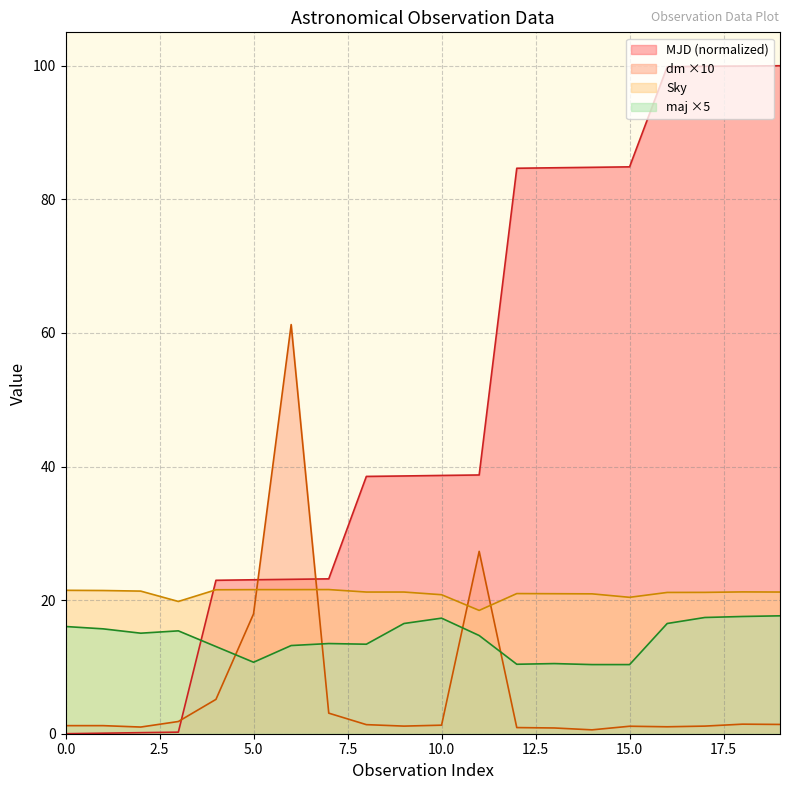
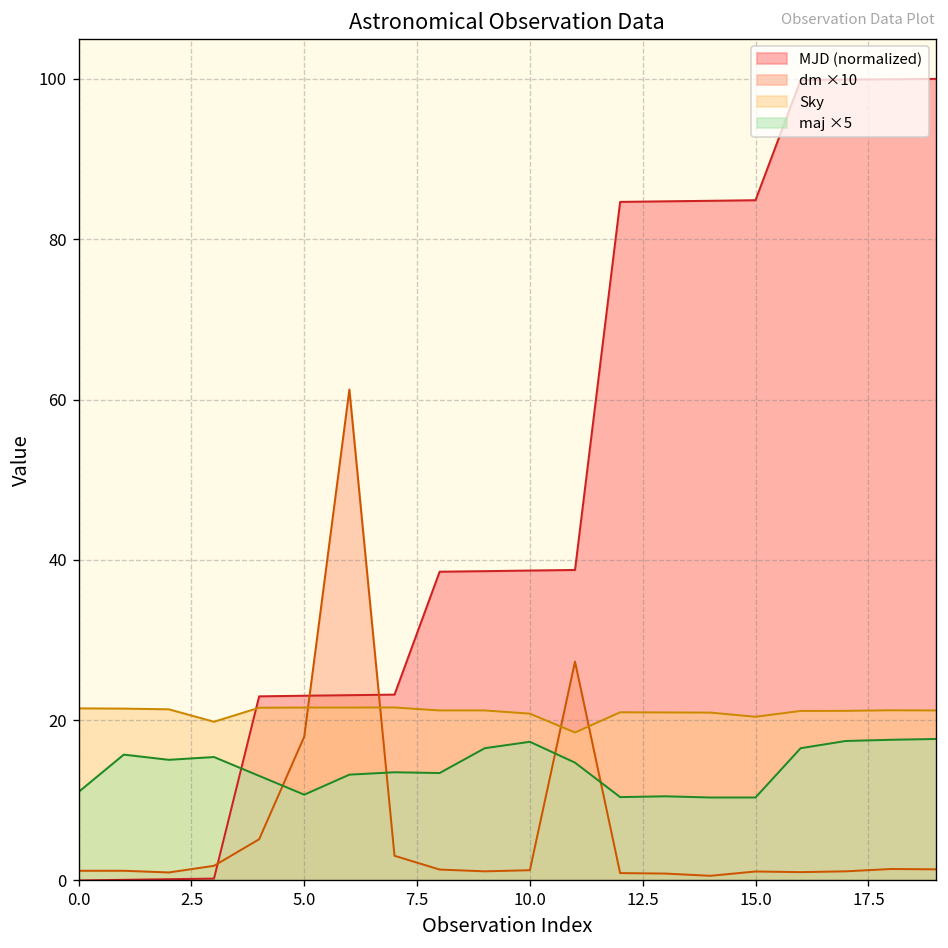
  {
    "maj ×5": {
-     "0.0": 16,
+     "0.0": 11,
      "5.0": 11,
      "10.0": 17,
      "15.0": 10
    }
  }
